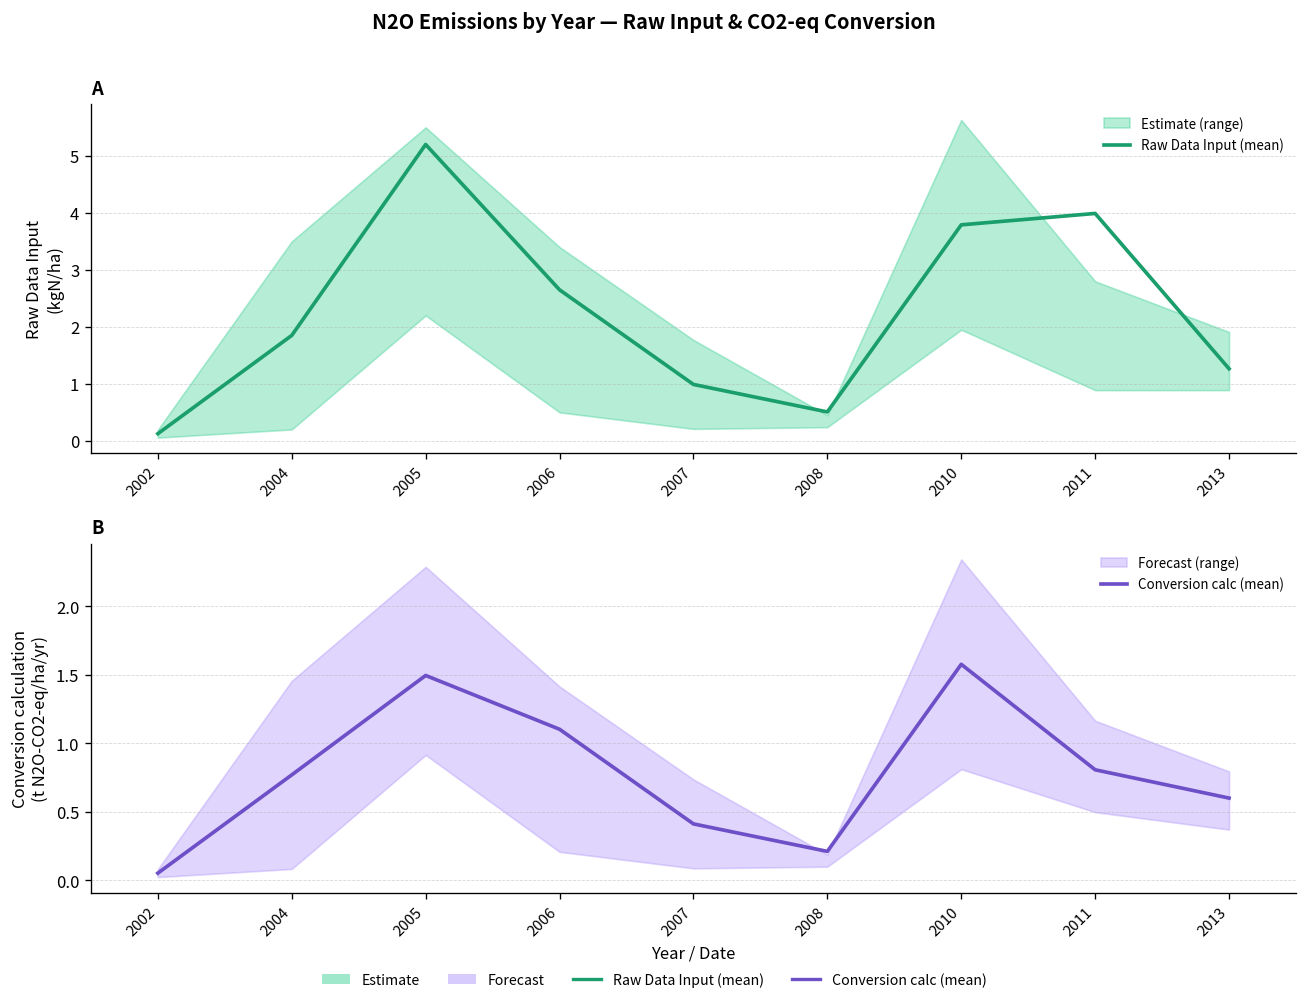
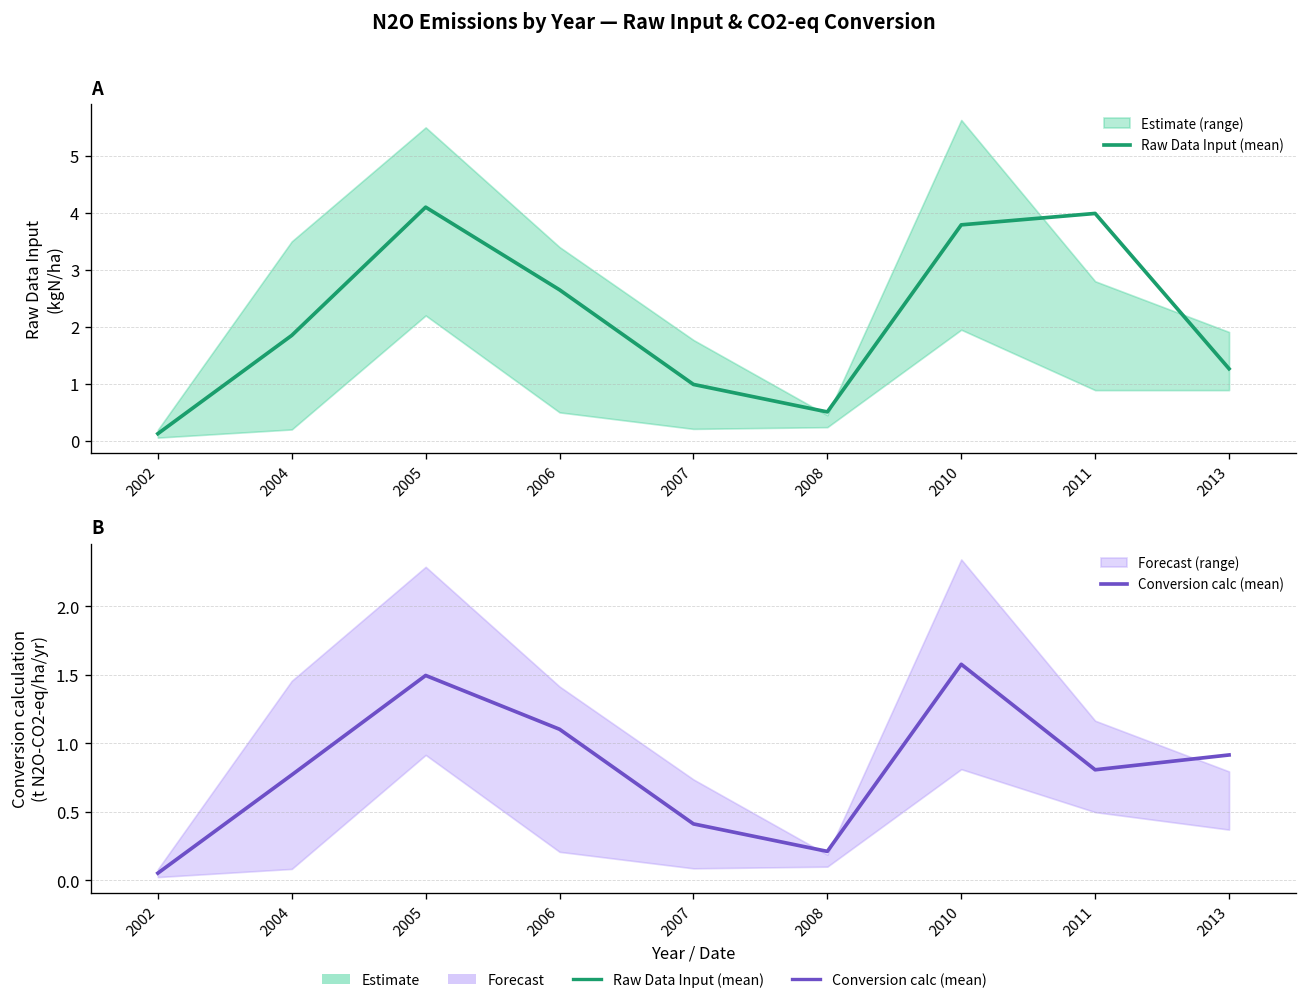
  {
    "A": {
      "Raw Data Input (mean)": {
        "2002": 0.1,
        "2004": 1.9,
-       "2005": 5.2,
+       "2005": 4.1,
        "2006": 2.7,
        "2007": 1.0,
        "2008": 0.5,
        "2010": 3.8,
        "2011": 4.0,
        "2013": 1.3
      }
    },
    "B": {
      "Conversion calc (mean)": {
        "2002": 0.05,
        "2004": 0.77,
        "2005": 1.50,
        "2006": 1.10,
        "2007": 0.41,
        "2008": 0.21,
        "2010": 1.58,
        "2011": 0.81,
-       "2013": 0.60
+       "2013": 0.92
      }
    }
  }
